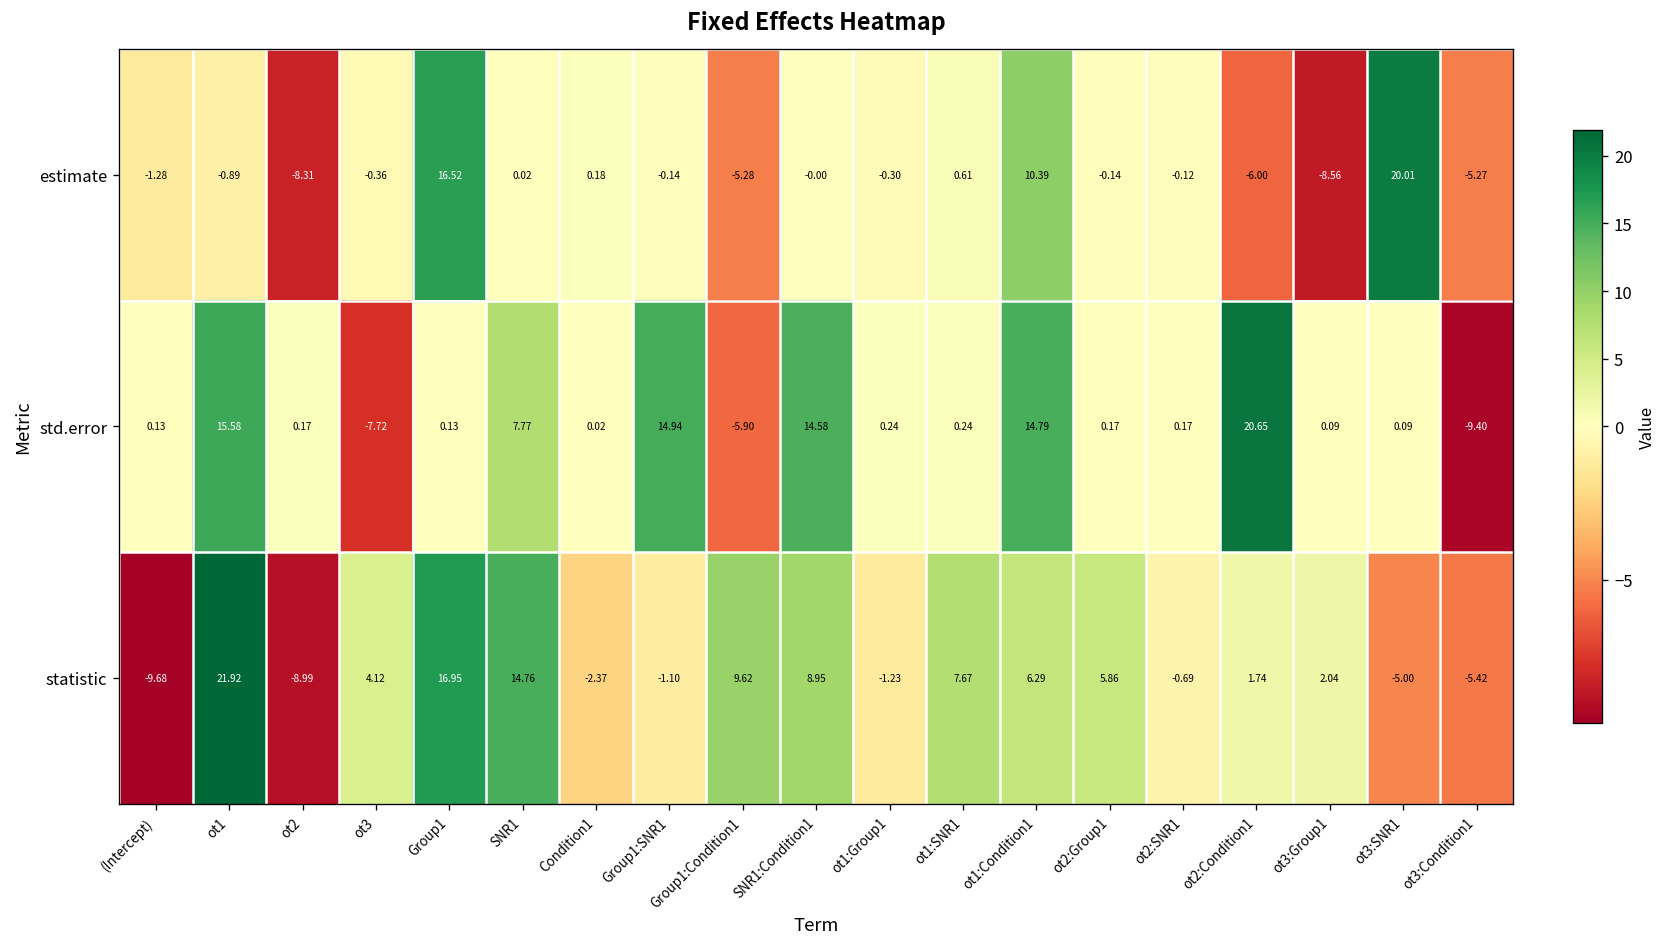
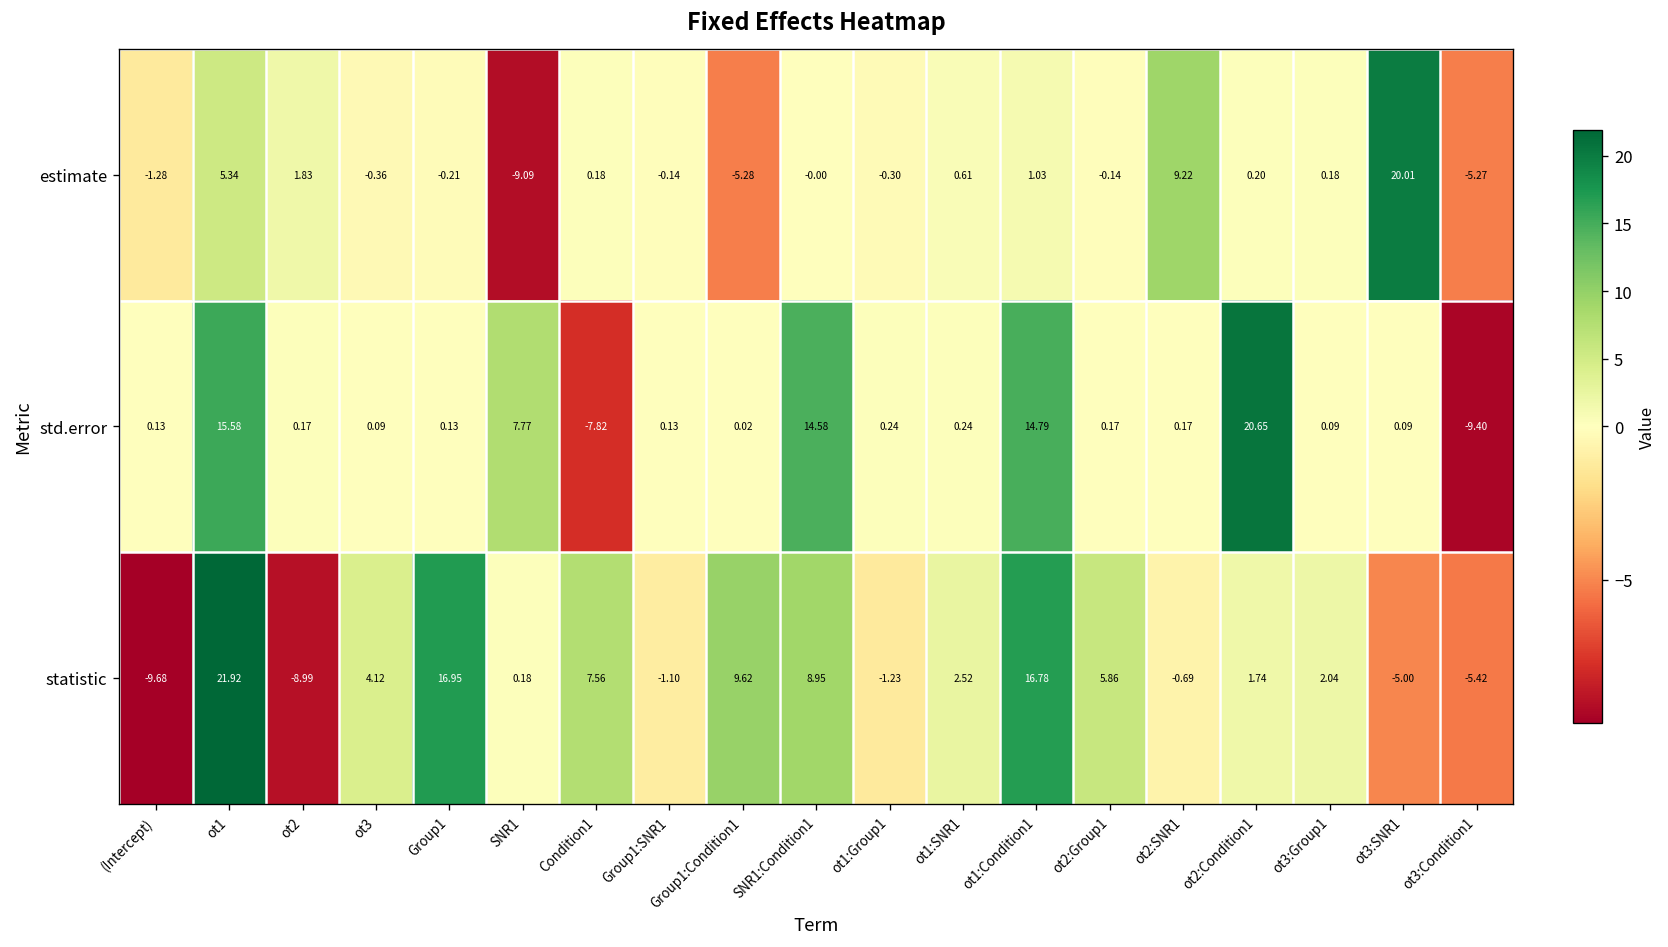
  {
    "estimate": {
      "(Intercept)": -1.28,
-     "ot1": -0.89,
-     "ot2": -8.31,
+     "ot1": 5.34,
+     "ot2": 1.83,
      "ot3": -0.36,
-     "Group1": 16.52,
-     "SNR1": 0.02,
+     "Group1": -0.21,
+     "SNR1": -9.09,
      "Condition1": 0.18,
      "Group1:SNR1": -0.14,
      "Group1:Condition1": -5.28,
      "SNR1:Condition1": -0.00,
      "ot1:Group1": -0.30,
      "ot1:SNR1": 0.61,
-     "ot1:Condition1": 10.39,
+     "ot1:Condition1": 1.03,
      "ot2:Group1": -0.14,
-     "ot2:SNR1": -0.12,
-     "ot2:Condition1": -6.00,
-     "ot3:Group1": -8.56,
+     "ot2:SNR1": 9.22,
+     "ot2:Condition1": 0.20,
+     "ot3:Group1": 0.18,
      "ot3:SNR1": 20.01,
      "ot3:Condition1": -5.27
    },
    "std.error": {
      "(Intercept)": 0.13,
      "ot1": 15.58,
      "ot2": 0.17,
-     "ot3": -7.72,
+     "ot3": 0.09,
      "Group1": 0.13,
      "SNR1": 7.77,
-     "Condition1": 0.02,
-     "Group1:SNR1": 14.94,
-     "Group1:Condition1": -5.90,
+     "Condition1": -7.82,
+     "Group1:SNR1": 0.13,
+     "Group1:Condition1": 0.02,
      "SNR1:Condition1": 14.58,
      "ot1:Group1": 0.24,
      "ot1:SNR1": 0.24,
      "ot1:Condition1": 14.79,
      "ot2:Group1": 0.17,
      "ot2:SNR1": 0.17,
      "ot2:Condition1": 20.65,
      "ot3:Group1": 0.09,
      "ot3:SNR1": 0.09,
      "ot3:Condition1": -9.40
    },
    "statistic": {
      "(Intercept)": -9.68,
      "ot1": 21.92,
      "ot2": -8.99,
      "ot3": 4.12,
      "Group1": 16.95,
-     "SNR1": 14.76,
-     "Condition1": -2.37,
+     "SNR1": 0.18,
+     "Condition1": 7.56,
      "Group1:SNR1": -1.10,
      "Group1:Condition1": 9.62,
      "SNR1:Condition1": 8.95,
      "ot1:Group1": -1.23,
-     "ot1:SNR1": 7.67,
-     "ot1:Condition1": 6.29,
+     "ot1:SNR1": 2.52,
+     "ot1:Condition1": 16.78,
      "ot2:Group1": 5.86,
      "ot2:SNR1": -0.69,
      "ot2:Condition1": 1.74,
      "ot3:Group1": 2.04,
      "ot3:SNR1": -5.00,
      "ot3:Condition1": -5.42
    }
  }
